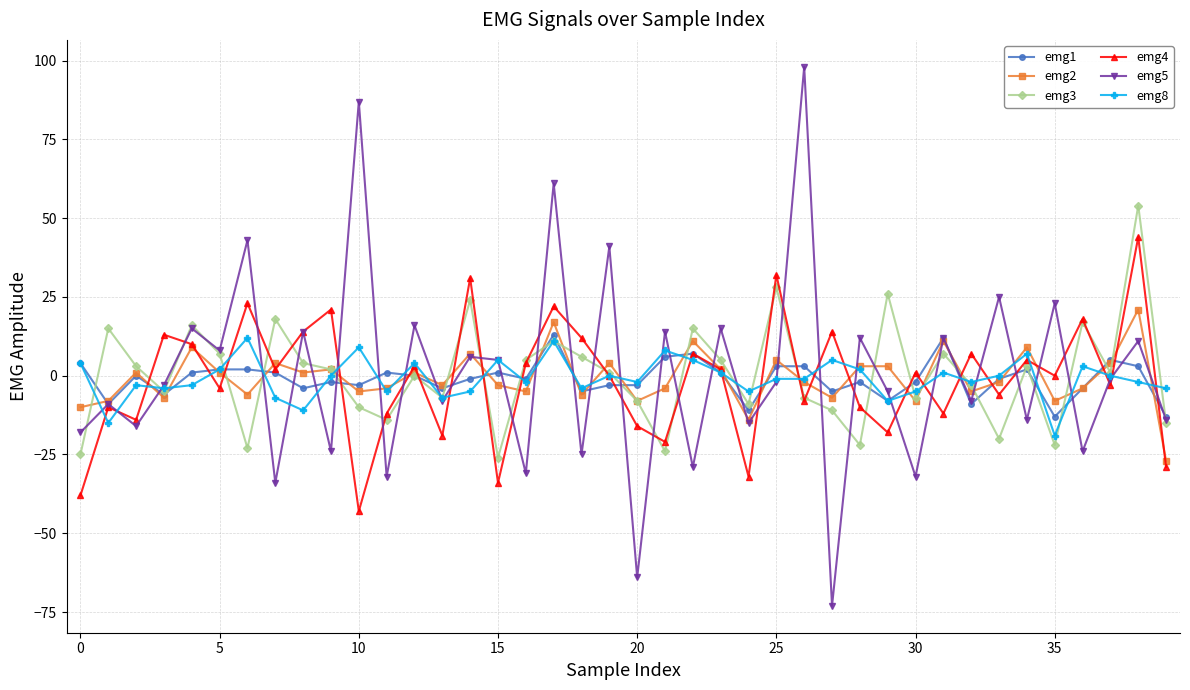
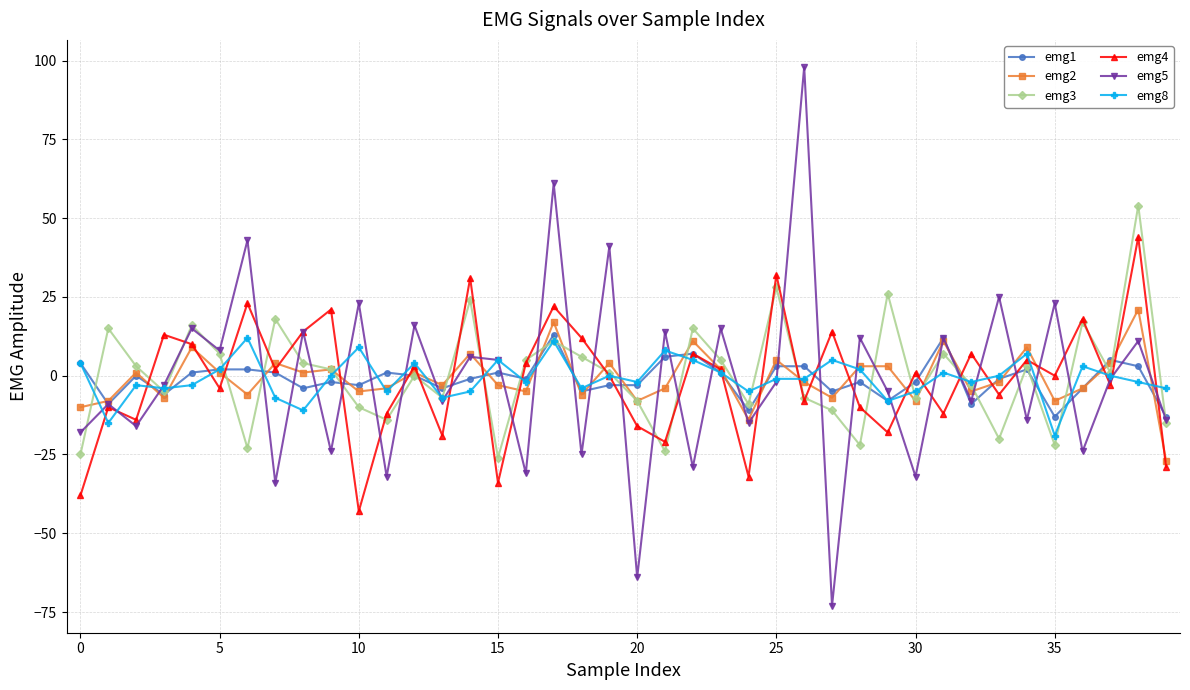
  {
    "emg1": {
      "10": -3,
      "15": 1,
      "20": -3,
      "25": 3,
      "30": -2,
      "35": -13
    },
    "emg2": {
      "0": -10,
      "5": 1,
      "10": -5,
      "15": -3,
      "25": 5,
      "30": -8,
      "35": -8
    },
    "emg3": {
      "0": -25,
      "5": 7,
      "10": -10,
      "15": -26,
      "25": 28,
      "30": -7,
      "35": -22
    },
    "emg4": {
      "0": -38,
      "5": -4,
      "10": -43,
      "15": -34,
      "20": -16,
      "25": 32,
      "30": 1,
      "35": 0
    },
    "emg5": {
      "0": -18,
      "5": 8,
-     "10": 87,
+     "10": 23,
      "20": -64,
      "25": -2,
      "30": -32,
      "35": 23
    },
    "emg8": {
      "10": 9,
      "20": -2,
      "25": -1,
      "30": -5,
      "35": -19
    }
  }
